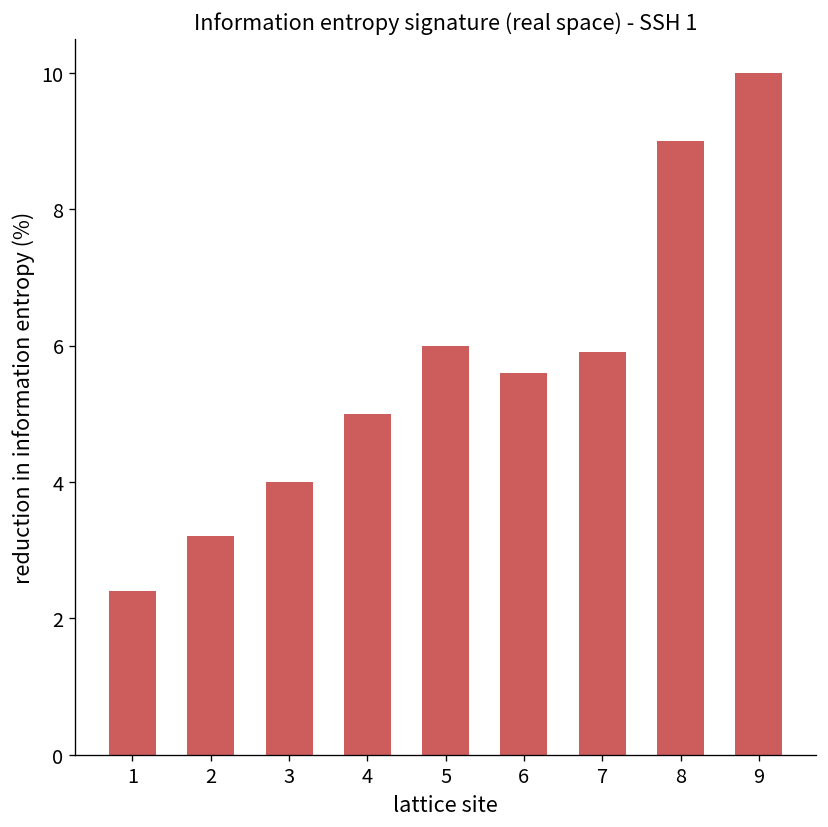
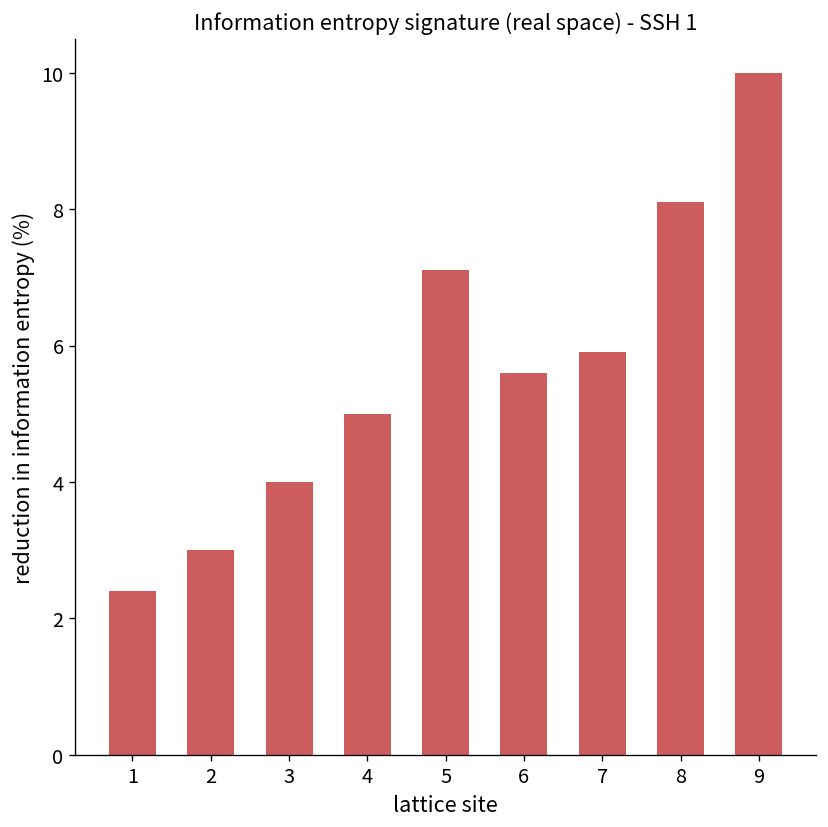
  {
    "1": 2.4,
-   "2": 3.2,
+   "2": 3.0,
    "3": 4.0,
    "4": 5.0,
-   "5": 6.0,
+   "5": 7.1,
    "6": 5.6,
    "7": 5.9,
-   "8": 9.0,
+   "8": 8.1,
    "9": 10.0
  }
